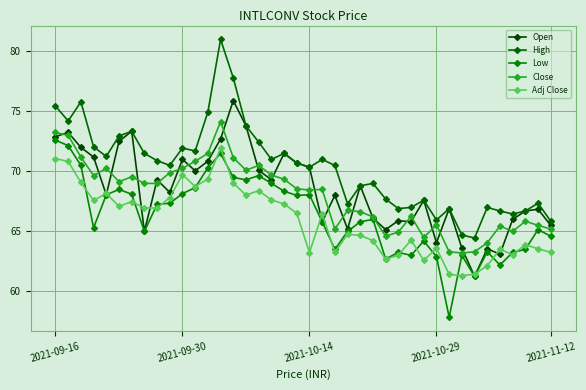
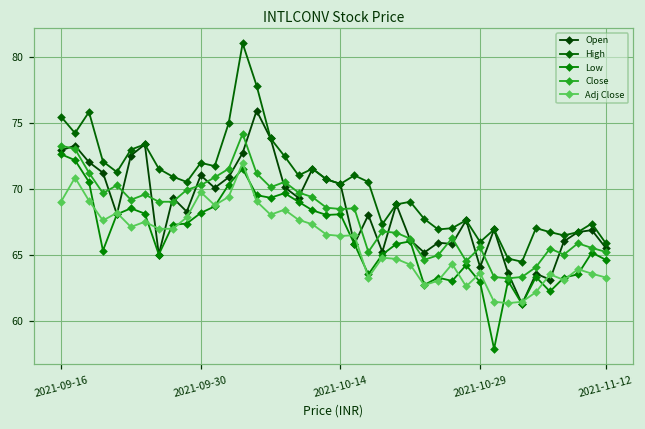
  {
    "Adj Close": {
-     "2021-09-16": 71.1,
+     "2021-09-16": 69.0,
      "2021-09-30": 69.7,
-     "2021-10-14": 63.2,
+     "2021-10-14": 66.4,
      "2021-10-29": 63.6,
      "2021-11-12": 63.3
    }
  }
